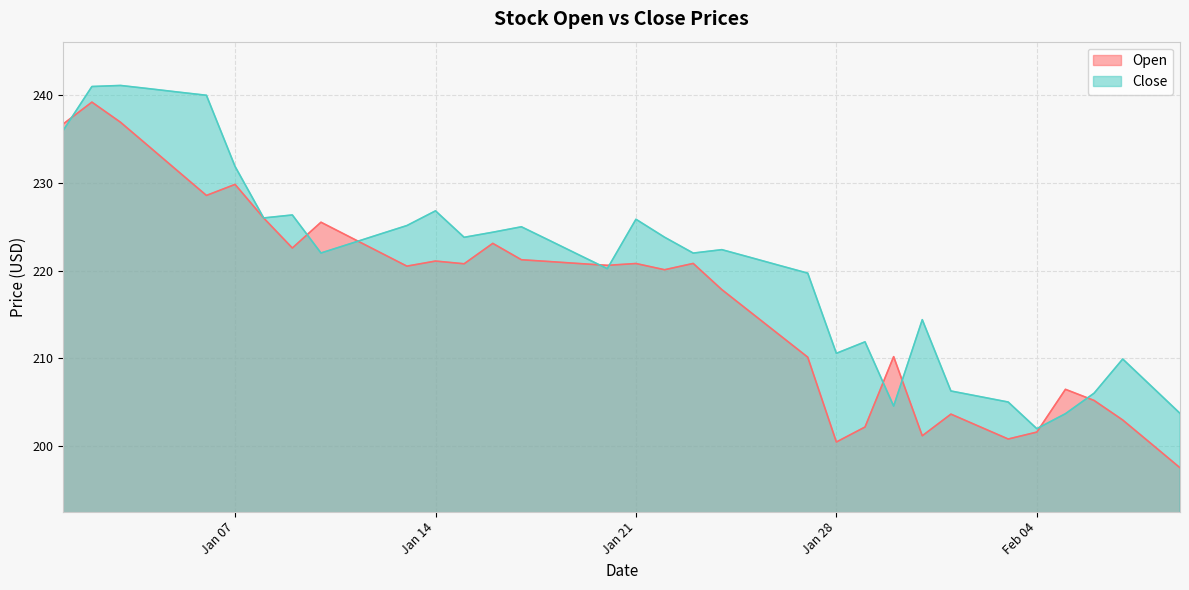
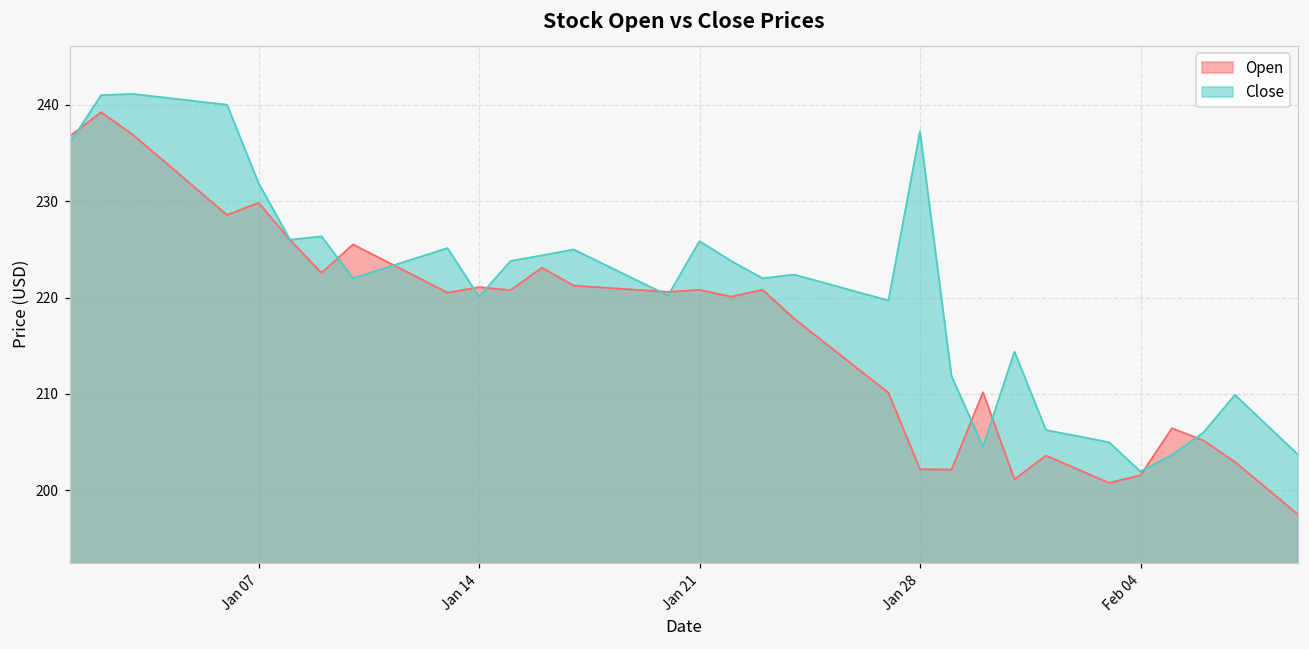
  {
    "Open": {
      "Jan 07": 230,
      "Jan 14": 221,
      "Jan 21": 221,
-     "Jan 28": 200,
+     "Jan 28": 202,
      "Feb 04": 202
    },
    "Close": {
      "Jan 07": 232,
-     "Jan 14": 227,
+     "Jan 14": 220,
      "Jan 21": 226,
-     "Jan 28": 211,
+     "Jan 28": 237,
      "Feb 04": 202
    }
  }
